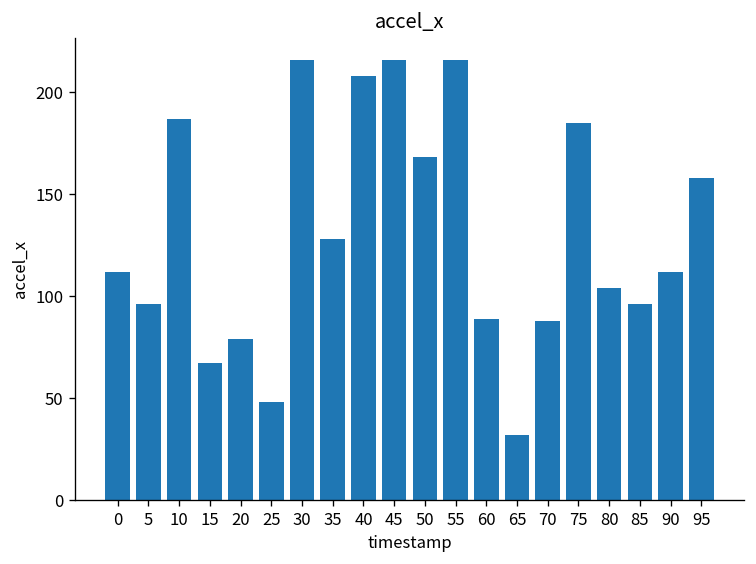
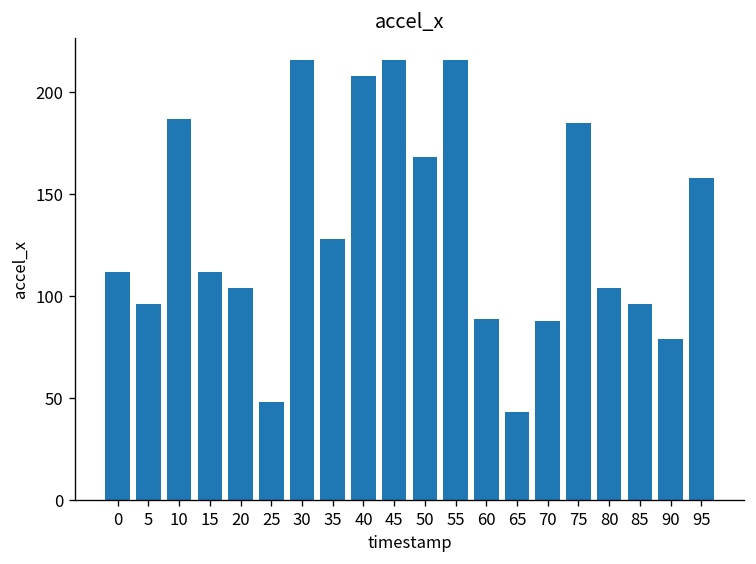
  {
    "0": 112,
    "5": 96,
    "10": 187,
-   "15": 67,
-   "20": 79,
+   "15": 112,
+   "20": 104,
    "25": 48,
    "30": 216,
    "35": 128,
    "40": 208,
    "45": 216,
    "50": 168,
    "55": 216,
    "60": 89,
-   "65": 32,
+   "65": 43,
    "70": 88,
    "75": 185,
    "80": 104,
    "85": 96,
-   "90": 112,
+   "90": 79,
    "95": 158
  }
